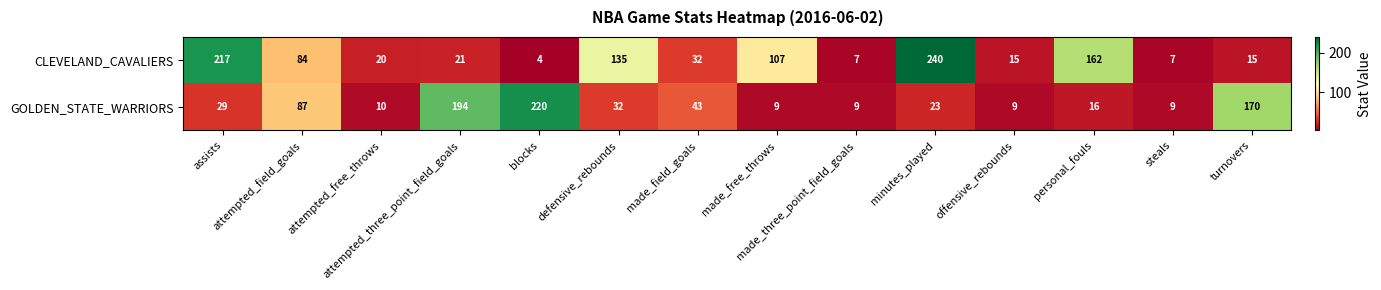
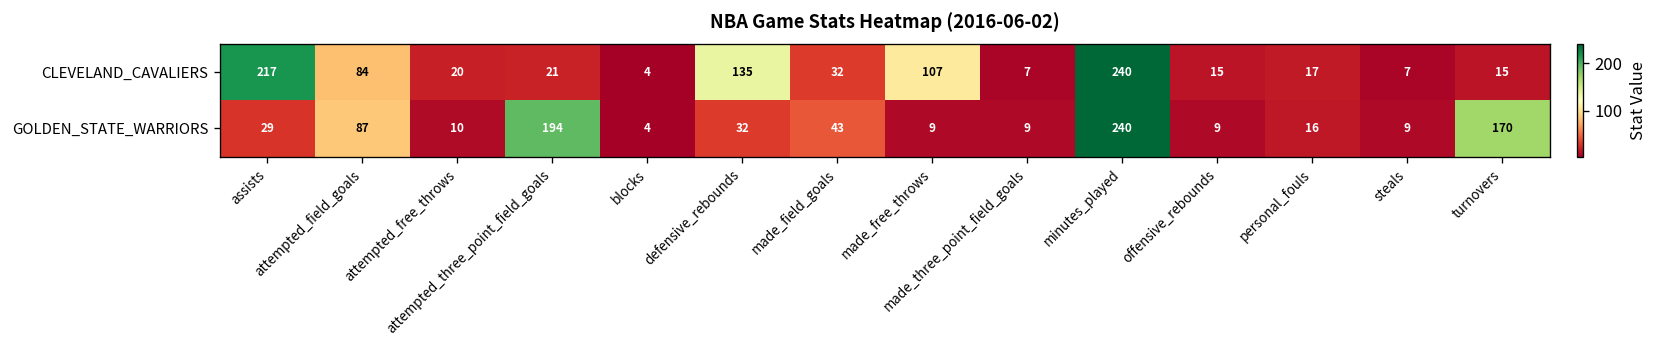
  {
    "CLEVELAND_CAVALIERS": {
      "assists": 217,
      "attempted_field_goals": 84,
      "attempted_free_throws": 20,
      "attempted_three_point_field_goals": 21,
      "blocks": 4,
      "defensive_rebounds": 135,
      "made_field_goals": 32,
      "made_free_throws": 107,
      "made_three_point_field_goals": 7,
      "minutes_played": 240,
      "offensive_rebounds": 15,
-     "personal_fouls": 162,
+     "personal_fouls": 17,
      "steals": 7,
      "turnovers": 15
    },
    "GOLDEN_STATE_WARRIORS": {
      "assists": 29,
      "attempted_field_goals": 87,
      "attempted_free_throws": 10,
      "attempted_three_point_field_goals": 194,
-     "blocks": 220,
+     "blocks": 4,
      "defensive_rebounds": 32,
      "made_field_goals": 43,
      "made_free_throws": 9,
      "made_three_point_field_goals": 9,
-     "minutes_played": 23,
+     "minutes_played": 240,
      "offensive_rebounds": 9,
      "personal_fouls": 16,
      "steals": 9,
      "turnovers": 170
    }
  }
